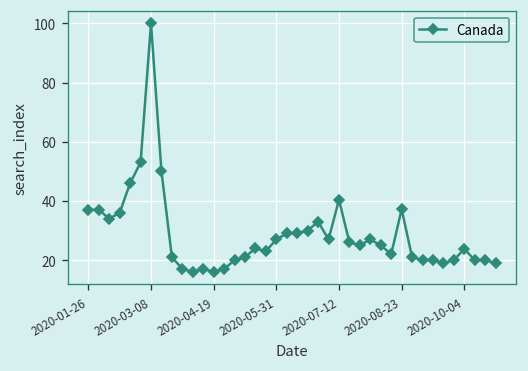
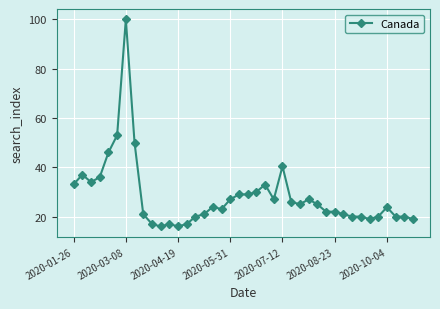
  {
-   "2020-01-26": 37,
+   "2020-01-26": 33,
    "2020-03-08": 100,
    "2020-04-19": 16,
    "2020-05-31": 27,
    "2020-07-12": 40,
-   "2020-08-23": 37,
+   "2020-08-23": 22,
    "2020-10-04": 24
  }
